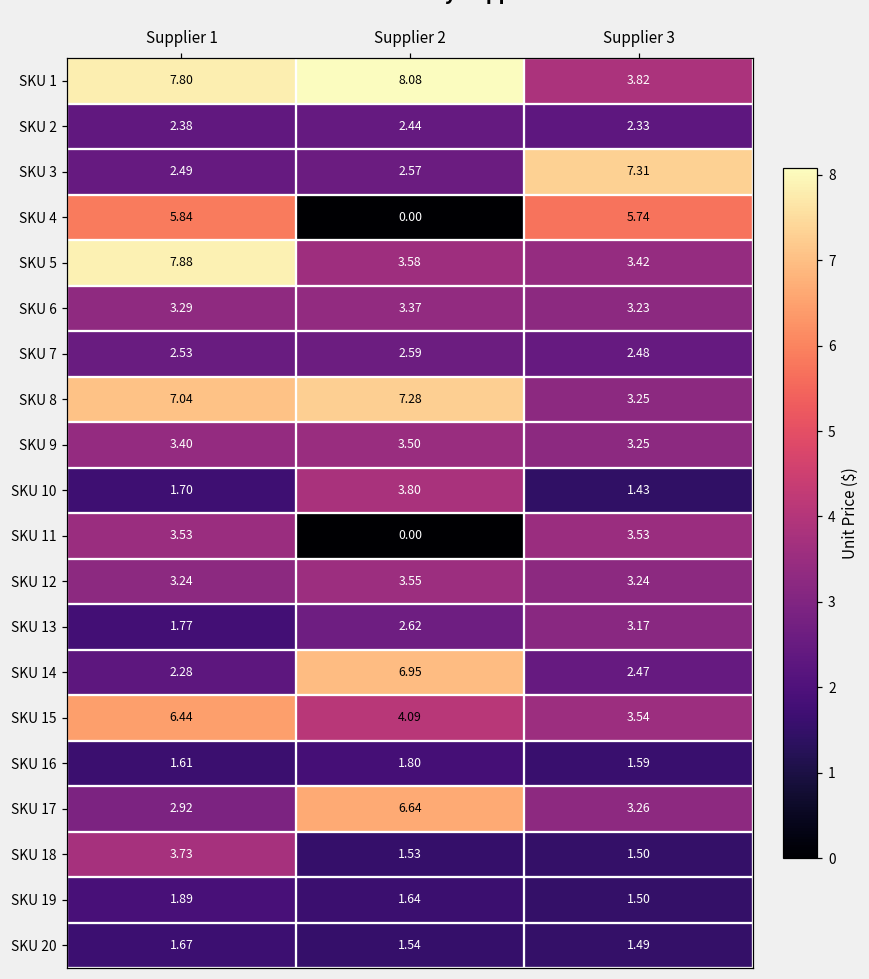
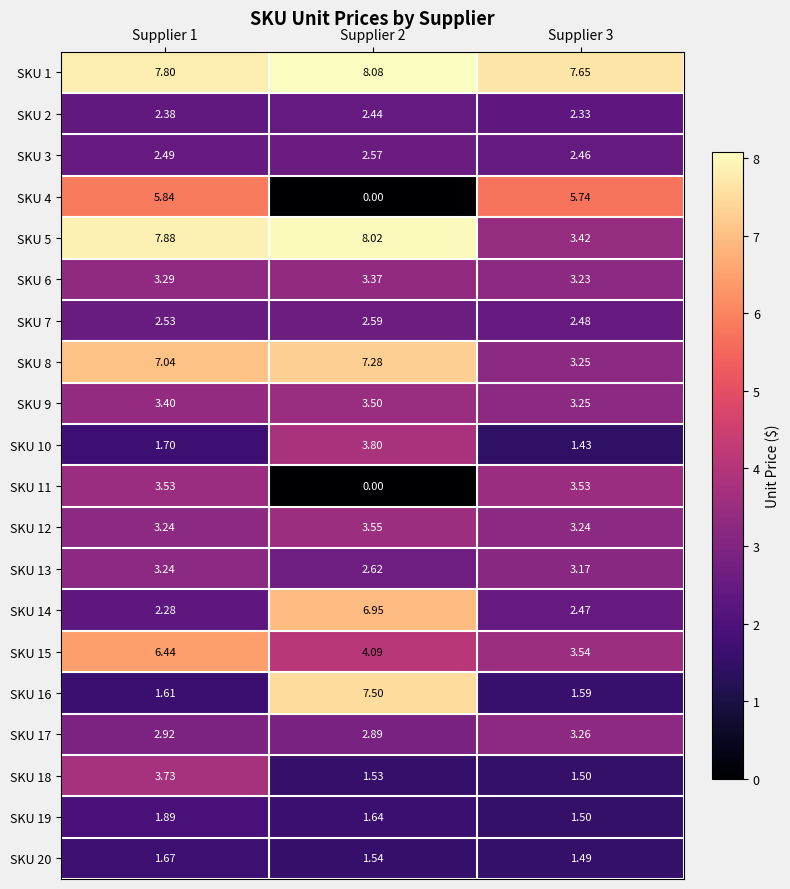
  {
    "SKU 1": {
      "Supplier 1": 7.80,
      "Supplier 2": 8.08,
-     "Supplier 3": 3.82
+     "Supplier 3": 7.65
    },
    "SKU 2": {
      "Supplier 1": 2.38,
      "Supplier 2": 2.44,
      "Supplier 3": 2.33
    },
    "SKU 3": {
      "Supplier 1": 2.49,
      "Supplier 2": 2.57,
-     "Supplier 3": 7.31
+     "Supplier 3": 2.46
    },
    "SKU 4": {
      "Supplier 1": 5.84,
      "Supplier 2": 0.00,
      "Supplier 3": 5.74
    },
    "SKU 5": {
      "Supplier 1": 7.88,
-     "Supplier 2": 3.58,
+     "Supplier 2": 8.02,
      "Supplier 3": 3.42
    },
    "SKU 6": {
      "Supplier 1": 3.29,
      "Supplier 2": 3.37,
      "Supplier 3": 3.23
    },
    "SKU 7": {
      "Supplier 1": 2.53,
      "Supplier 2": 2.59,
      "Supplier 3": 2.48
    },
    "SKU 8": {
      "Supplier 1": 7.04,
      "Supplier 2": 7.28,
      "Supplier 3": 3.25
    },
    "SKU 9": {
      "Supplier 1": 3.40,
      "Supplier 2": 3.50,
      "Supplier 3": 3.25
    },
    "SKU 10": {
      "Supplier 1": 1.70,
      "Supplier 2": 3.80,
      "Supplier 3": 1.43
    },
    "SKU 11": {
      "Supplier 1": 3.53,
      "Supplier 2": 0.00,
      "Supplier 3": 3.53
    },
    "SKU 12": {
      "Supplier 1": 3.24,
      "Supplier 2": 3.55,
      "Supplier 3": 3.24
    },
    "SKU 13": {
-     "Supplier 1": 1.77,
+     "Supplier 1": 3.24,
      "Supplier 2": 2.62,
      "Supplier 3": 3.17
    },
    "SKU 14": {
      "Supplier 1": 2.28,
      "Supplier 2": 6.95,
      "Supplier 3": 2.47
    },
    "SKU 15": {
      "Supplier 1": 6.44,
      "Supplier 2": 4.09,
      "Supplier 3": 3.54
    },
    "SKU 16": {
      "Supplier 1": 1.61,
-     "Supplier 2": 1.80,
+     "Supplier 2": 7.50,
      "Supplier 3": 1.59
    },
    "SKU 17": {
      "Supplier 1": 2.92,
-     "Supplier 2": 6.64,
+     "Supplier 2": 2.89,
      "Supplier 3": 3.26
    },
    "SKU 18": {
      "Supplier 1": 3.73,
      "Supplier 2": 1.53,
      "Supplier 3": 1.50
    },
    "SKU 19": {
      "Supplier 1": 1.89,
      "Supplier 2": 1.64,
      "Supplier 3": 1.50
    },
    "SKU 20": {
      "Supplier 1": 1.67,
      "Supplier 2": 1.54,
      "Supplier 3": 1.49
    }
  }
